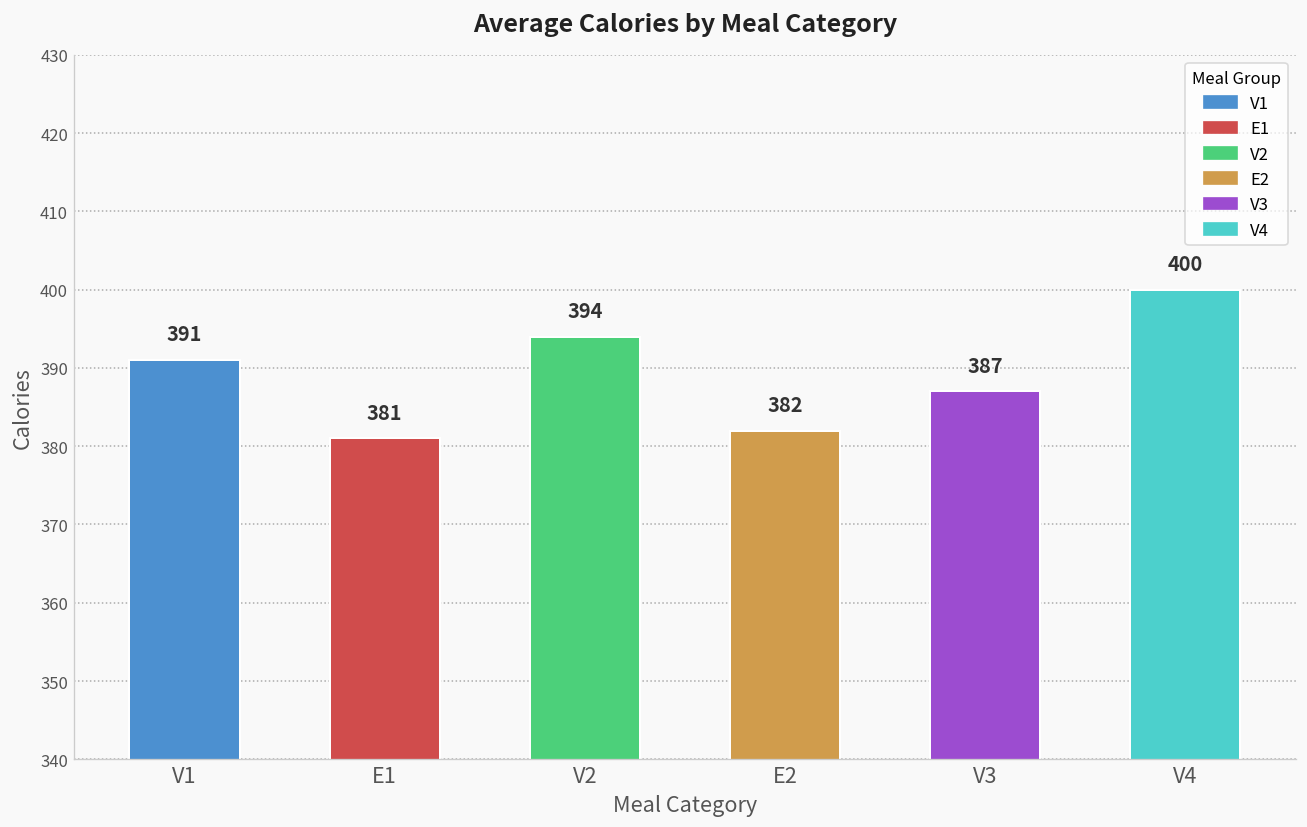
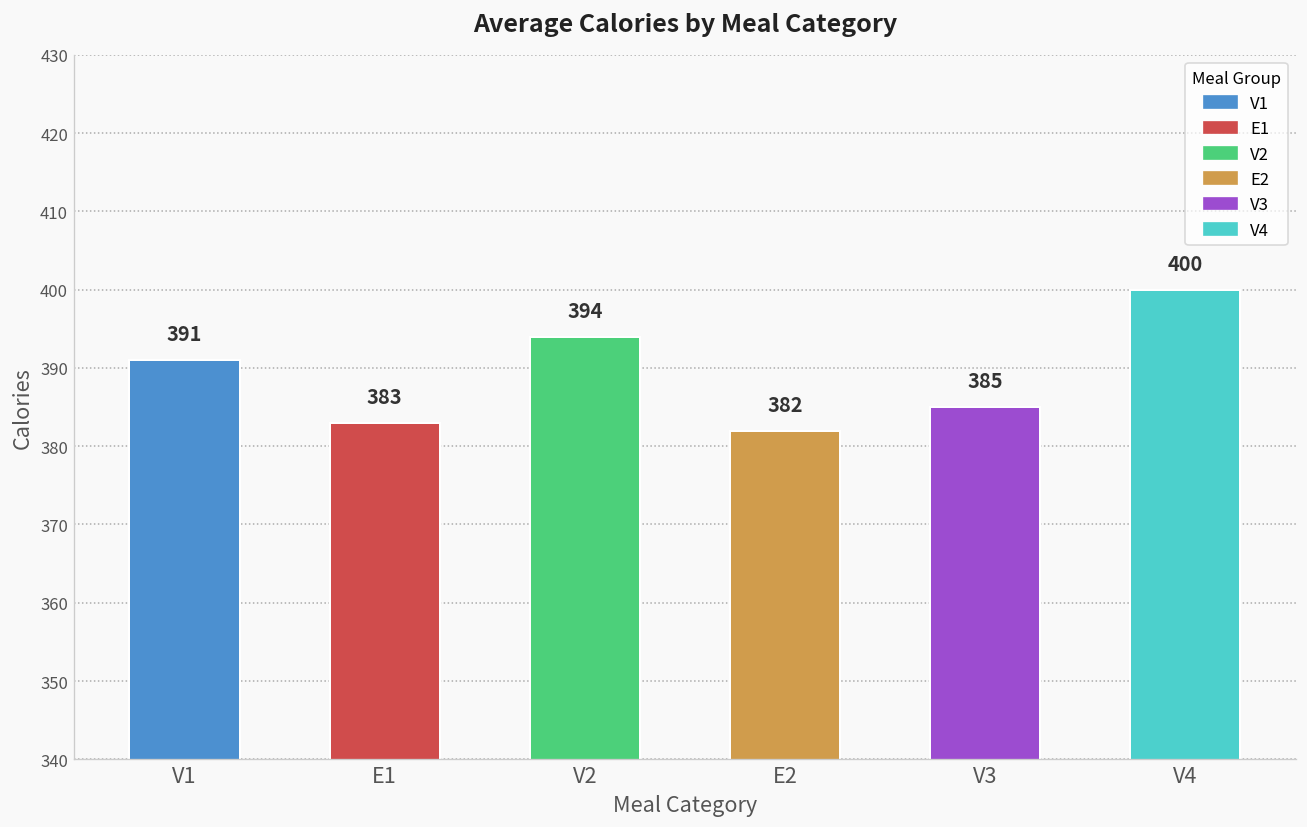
  {
    "V1": 391,
-   "E1": 381,
+   "E1": 383,
    "V2": 394,
    "E2": 382,
-   "V3": 387,
+   "V3": 385,
    "V4": 400
  }
